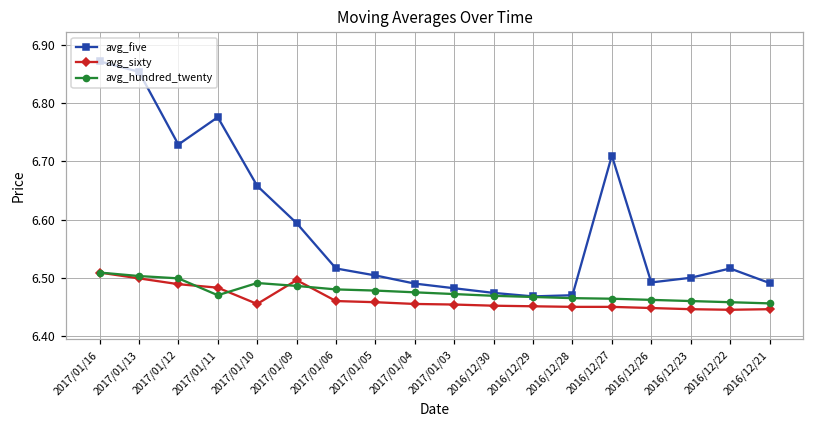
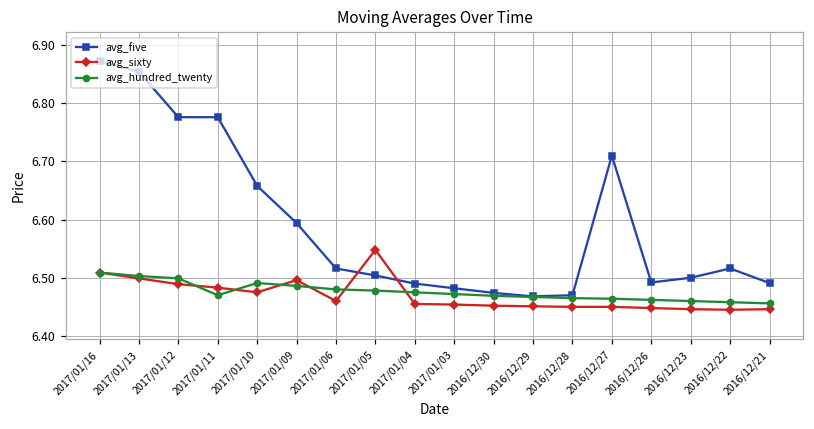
  {
    "avg_five": {
-     "2017/01/12": 6.73,
+     "2017/01/12": 6.78,
      "2017/01/11": 6.78,
      "2017/01/10": 6.66,
      "2017/01/09": 6.59,
      "2017/01/06": 6.52,
      "2017/01/05": 6.50,
      "2017/01/04": 6.49,
      "2017/01/03": 6.48,
      "2016/12/30": 6.47,
      "2016/12/28": 6.47,
      "2016/12/27": 6.71,
      "2016/12/26": 6.49,
      "2016/12/23": 6.50,
      "2016/12/22": 6.52,
      "2016/12/21": 6.49
    },
    "avg_sixty": {
      "2017/01/12": 6.49,
      "2017/01/11": 6.48,
-     "2017/01/10": 6.46,
+     "2017/01/10": 6.48,
      "2017/01/09": 6.50,
      "2017/01/06": 6.46,
-     "2017/01/05": 6.46,
+     "2017/01/05": 6.55,
      "2017/01/04": 6.46,
      "2017/01/03": 6.45,
      "2016/12/30": 6.45,
      "2016/12/29": 6.45,
      "2016/12/28": 6.45,
      "2016/12/27": 6.45,
      "2016/12/26": 6.45,
      "2016/12/23": 6.45,
      "2016/12/22": 6.45,
      "2016/12/21": 6.45
    },
    "avg_hundred_twenty": {
      "2017/01/12": 6.50,
      "2017/01/11": 6.47,
      "2017/01/10": 6.49,
      "2017/01/09": 6.49,
      "2017/01/06": 6.48,
      "2017/01/05": 6.48,
      "2017/01/04": 6.48,
      "2017/01/03": 6.47,
      "2016/12/30": 6.47,
      "2016/12/28": 6.47,
      "2016/12/27": 6.46,
      "2016/12/26": 6.46,
      "2016/12/23": 6.46,
      "2016/12/22": 6.46,
      "2016/12/21": 6.46
    }
  }
